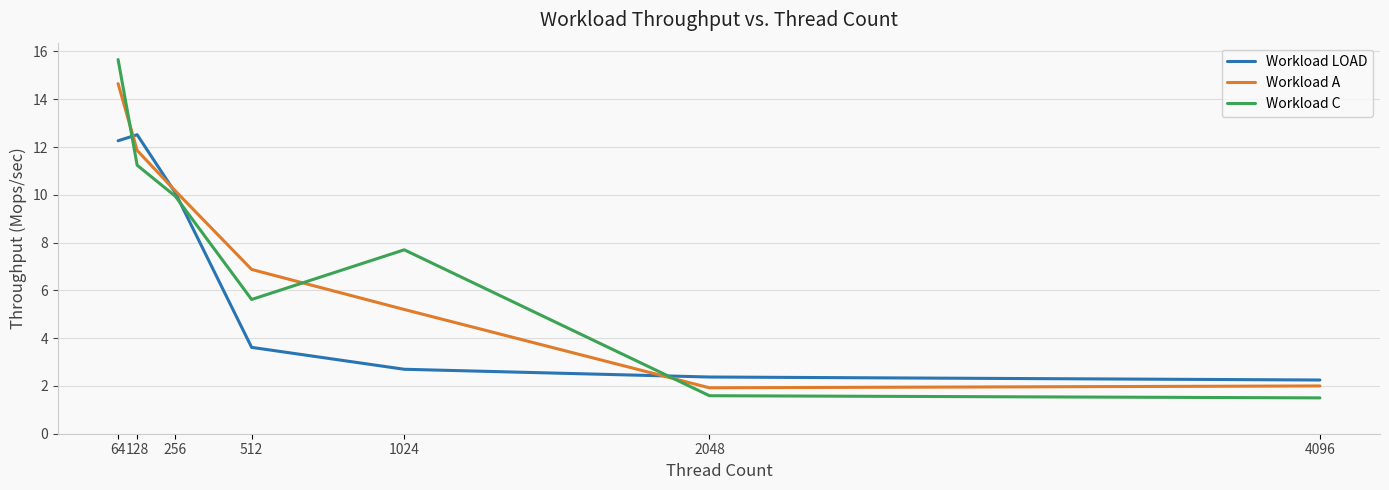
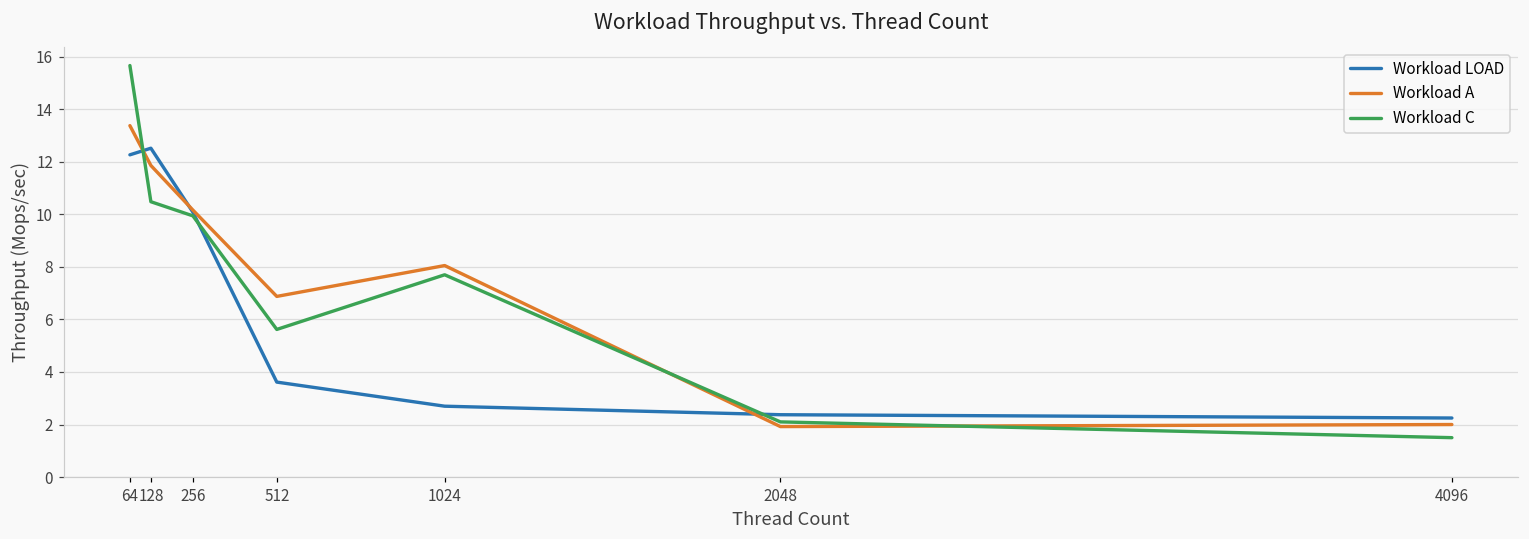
  {
    "Workload LOAD": {
      "64": 12.3,
      "128": 12.5,
      "512": 3.6,
      "1024": 2.7,
      "2048": 2.4,
      "4096": 2.2
    },
    "Workload A": {
-     "64": 14.7,
+     "64": 13.4,
      "128": 11.9,
      "512": 6.9,
-     "1024": 5.2,
+     "1024": 8.0,
      "2048": 1.9,
      "4096": 2.0
    },
    "Workload C": {
      "64": 15.7,
-     "128": 11.2,
+     "128": 10.5,
      "256": 9.9,
      "512": 5.6,
      "1024": 7.7,
-     "2048": 1.6,
+     "2048": 2.1,
      "4096": 1.5
    }
  }
